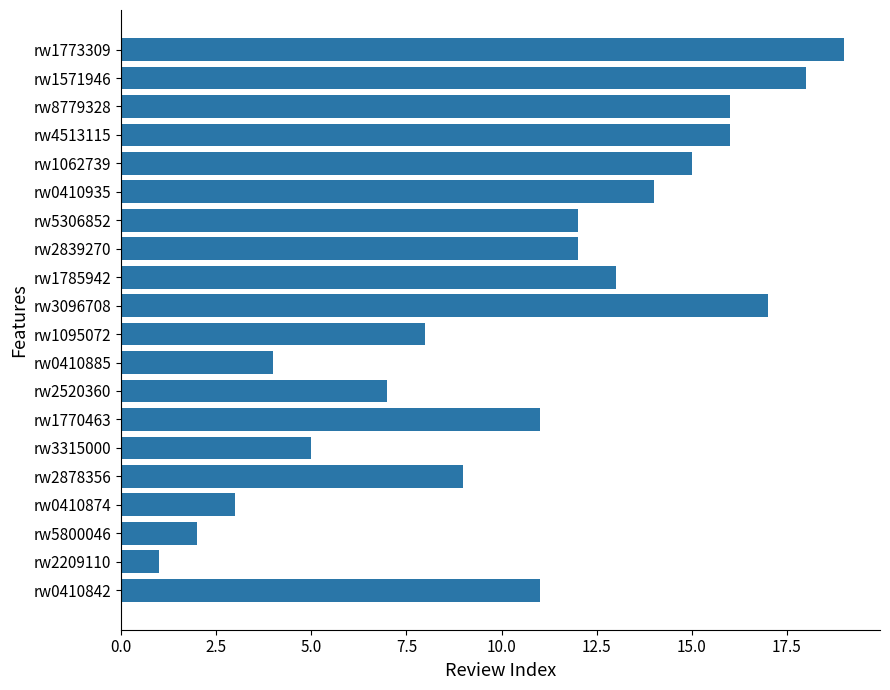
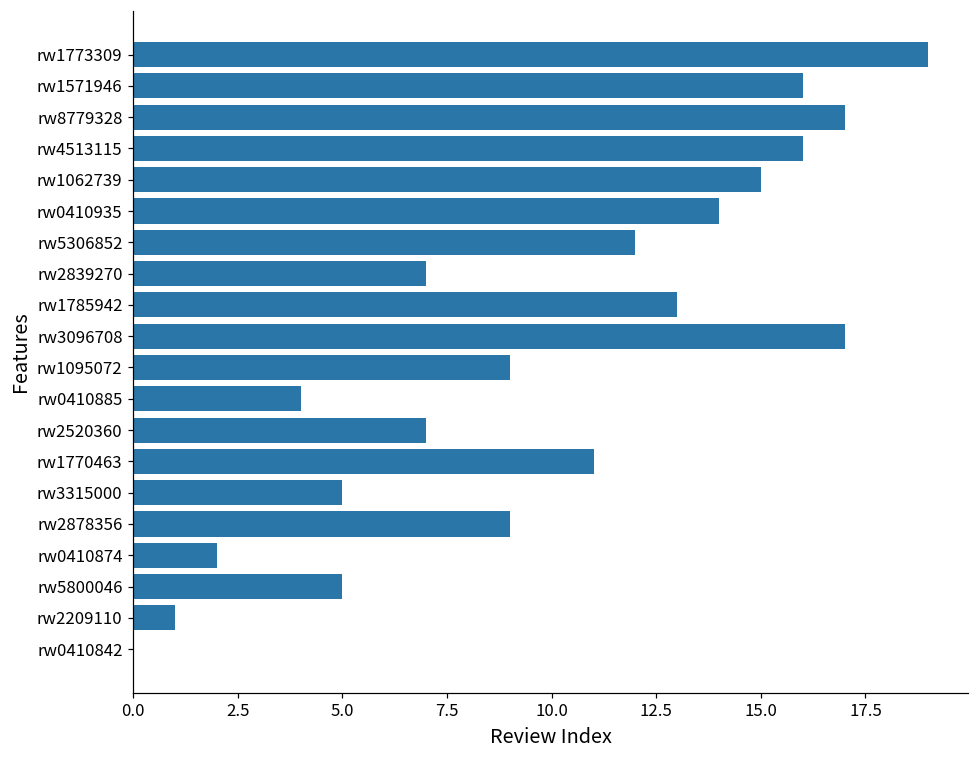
  {
    "rw1773309": 19,
-   "rw1571946": 18,
-   "rw8779328": 16,
+   "rw1571946": 16,
+   "rw8779328": 17,
    "rw4513115": 16,
    "rw1062739": 15,
    "rw0410935": 14,
    "rw5306852": 12,
-   "rw2839270": 12,
+   "rw2839270": 7,
    "rw1785942": 13,
    "rw3096708": 17,
-   "rw1095072": 8,
+   "rw1095072": 9,
    "rw0410885": 4,
    "rw2520360": 7,
    "rw1770463": 11,
    "rw3315000": 5,
    "rw2878356": 9,
-   "rw0410874": 3,
-   "rw5800046": 2,
+   "rw0410874": 2,
+   "rw5800046": 5,
    "rw2209110": 1,
-   "rw0410842": 11
+   "rw0410842": 0
  }
